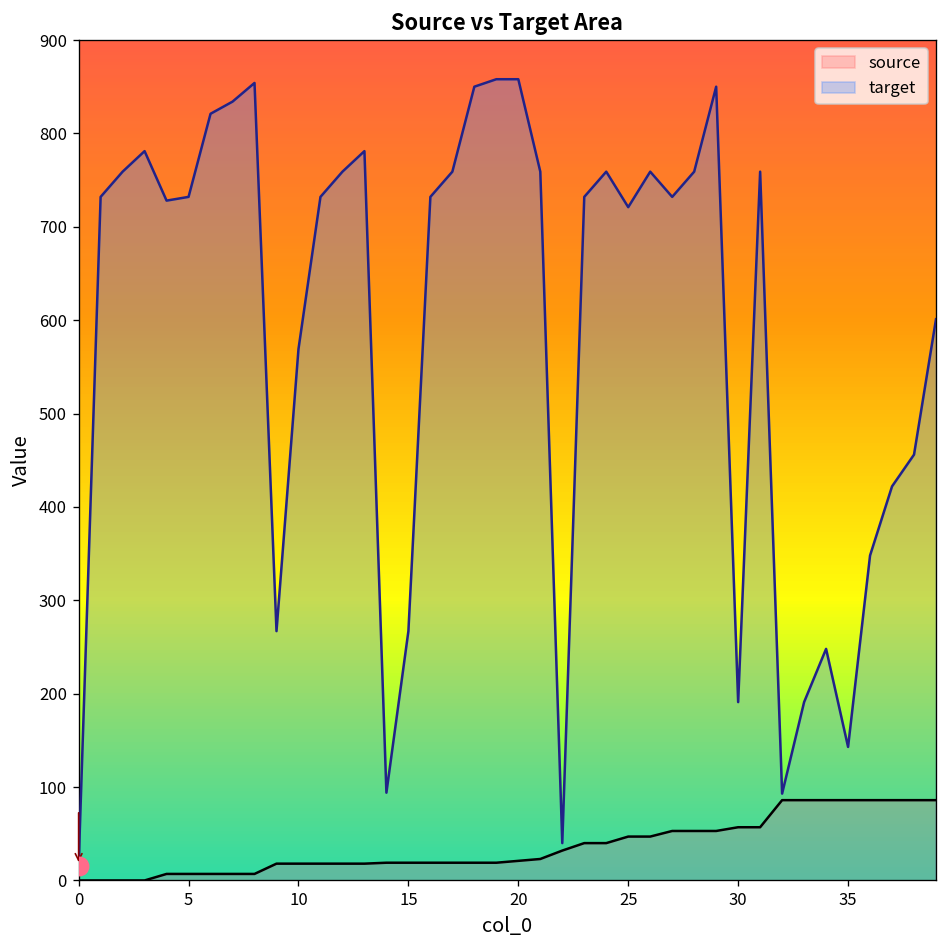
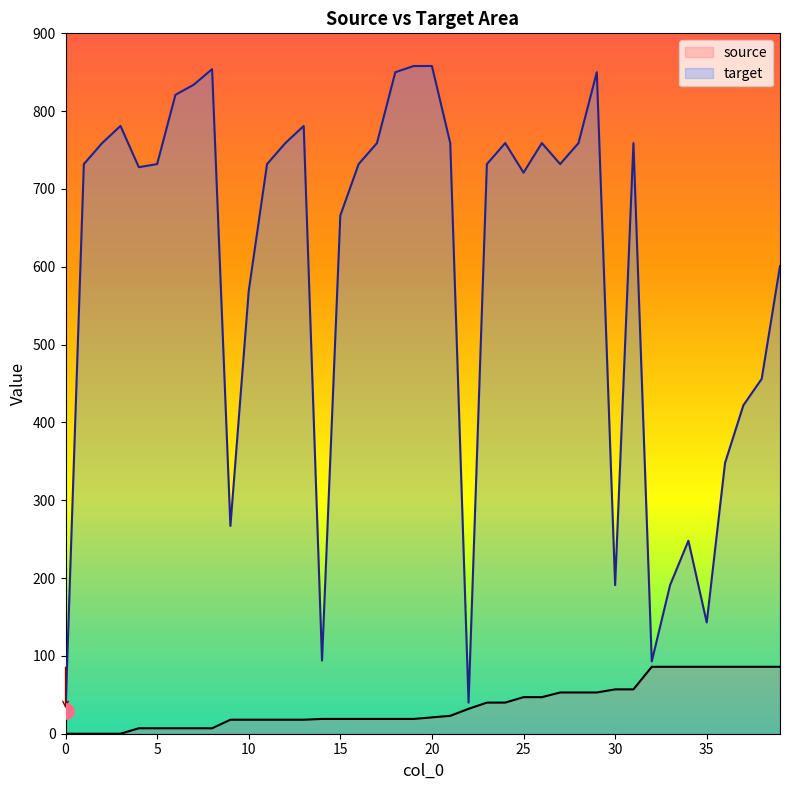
  {
    "target": {
-     "0": 20,
+     "0": 30,
      "5": 730,
      "10": 570,
-     "15": 270,
+     "15": 670,
      "20": 860,
      "25": 720,
      "30": 190,
      "35": 140
    }
  }
